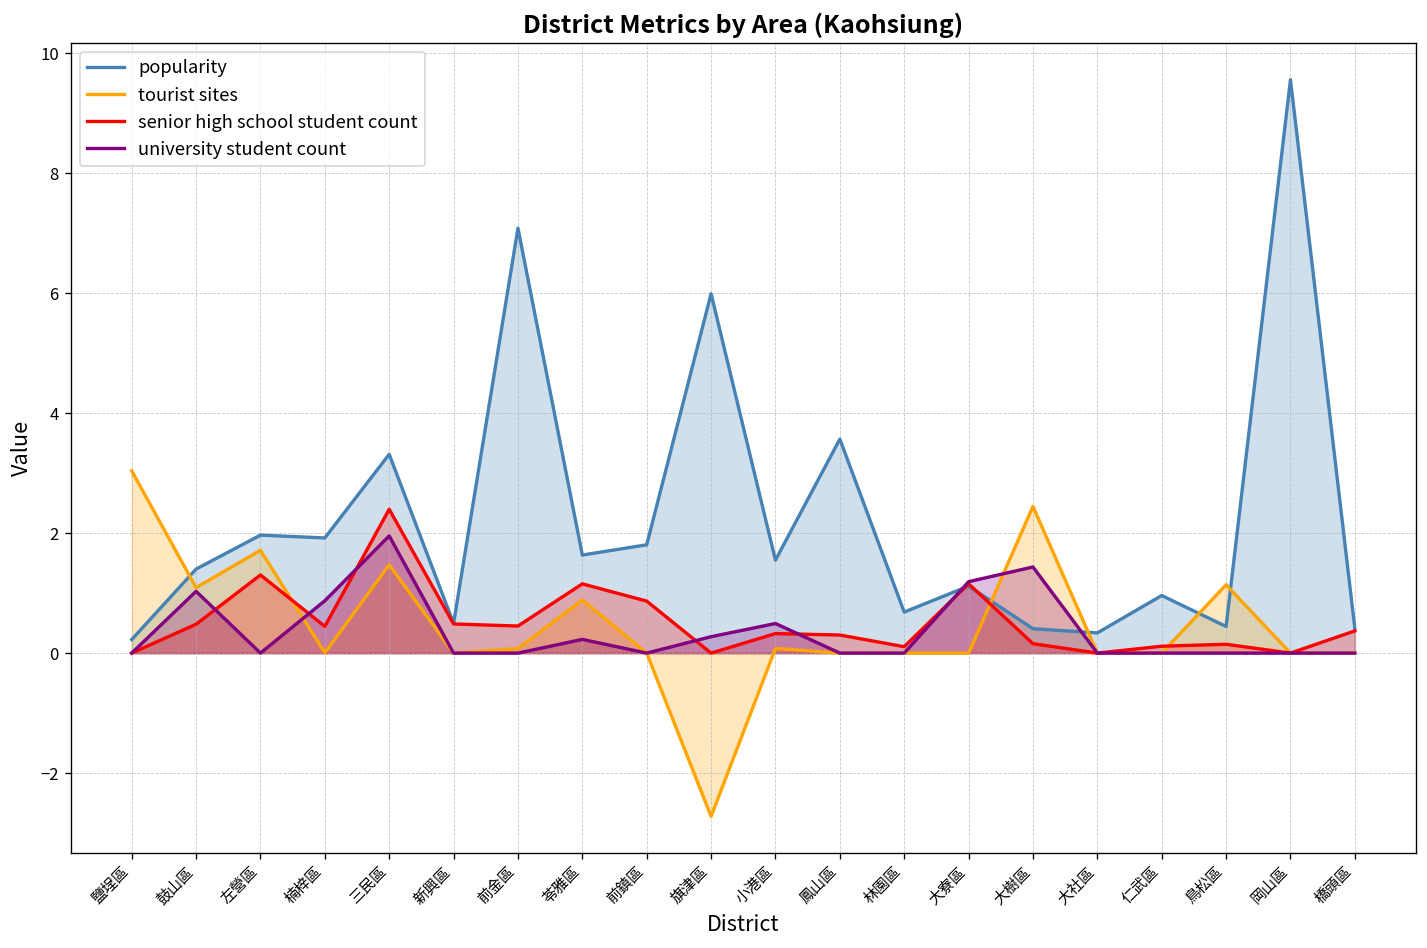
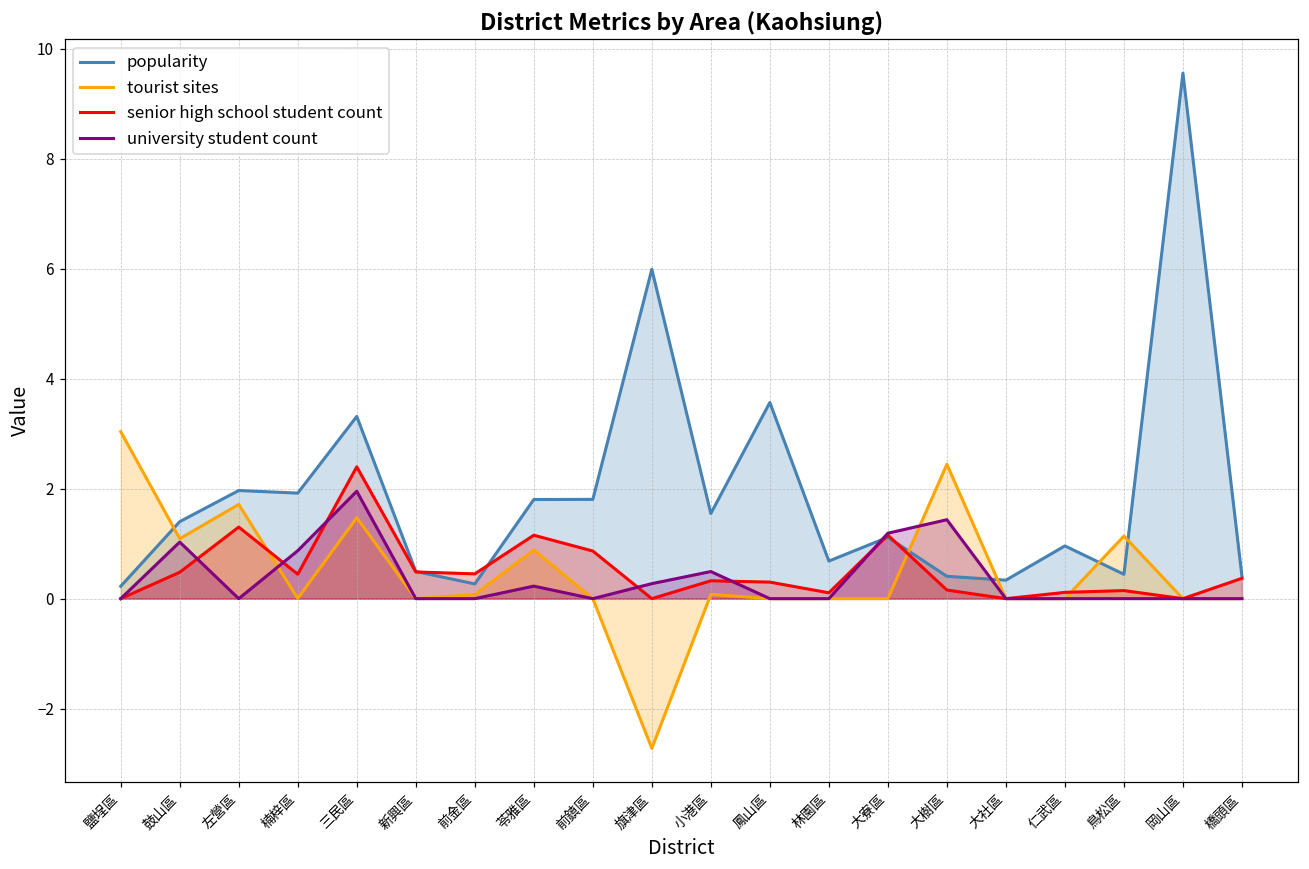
  {
    "popularity": {
      "鹽埕區": 0.2,
      "鼓山區": 1.4,
      "左營區": 2.0,
      "楠梓區": 1.9,
      "三民區": 3.3,
-     "前金區": 7.1,
-     "苓雅區": 1.6,
+     "前金區": 0.3,
+     "苓雅區": 1.8,
      "前鎮區": 1.8,
      "旗津區": 6.0,
      "小港區": 1.5,
      "鳳山區": 3.6,
      "林園區": 0.7,
      "大樹區": 0.4,
      "大社區": 0.3,
      "仁武區": 1.0,
      "鳥松區": 0.4,
      "岡山區": 9.6
    },
    "senior high school student count": {
      "鼓山區": 0.5,
      "左營區": 1.3,
      "楠梓區": 0.4,
      "三民區": 2.4,
      "前金區": 0.5,
      "苓雅區": 1.2,
      "前鎮區": 0.9,
      "小港區": 0.3,
      "鳳山區": 0.3,
      "林園區": 0.1,
      "大樹區": 0.2,
      "仁武區": 0.1,
      "鳥松區": 0.1
    },
    "university student count": {
      "鼓山區": 1.0,
      "左營區": 0.0,
      "楠梓區": 0.9,
      "三民區": 2.0,
      "前金區": 0.0,
      "苓雅區": 0.2,
      "旗津區": 0.3,
      "小港區": 0.5,
      "大樹區": 1.4,
      "鳥松區": 0.0
    }
  }
